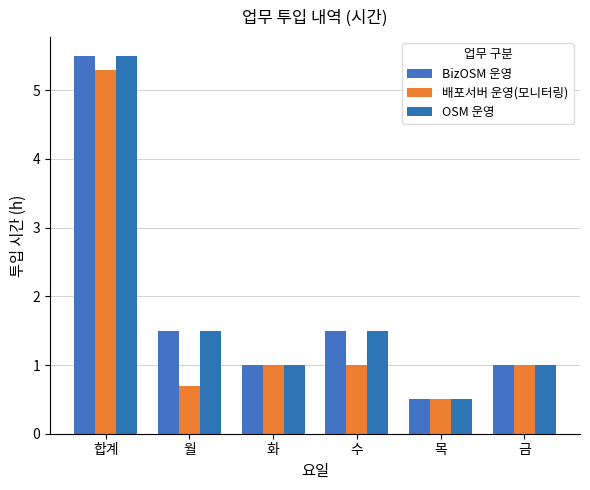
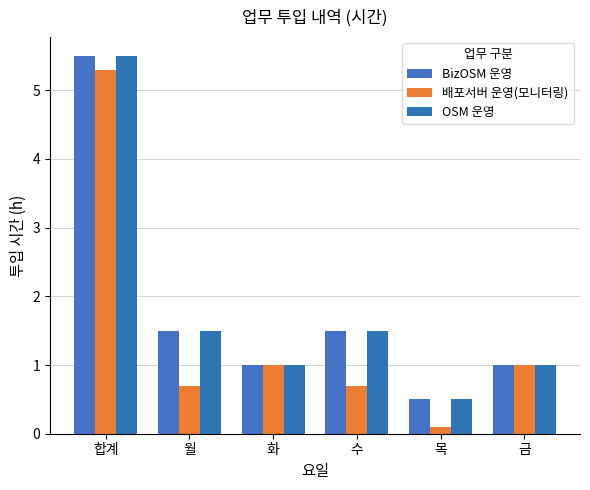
  {
    "배포서버 운영(모니터링)": {
      "합계": 5.3,
      "월": 0.7,
      "화": 1.0,
-     "수": 1.0,
-     "목": 0.5,
+     "수": 0.7,
+     "목": 0.1,
      "금": 1.0
    }
  }
